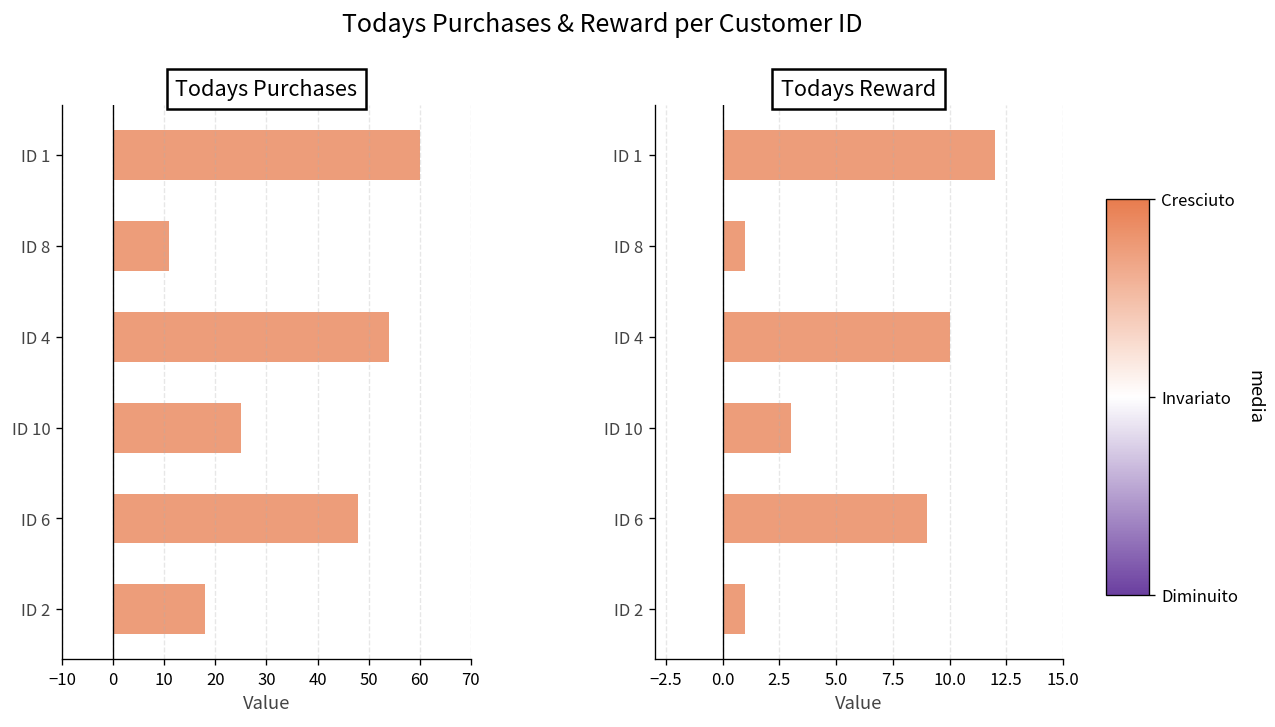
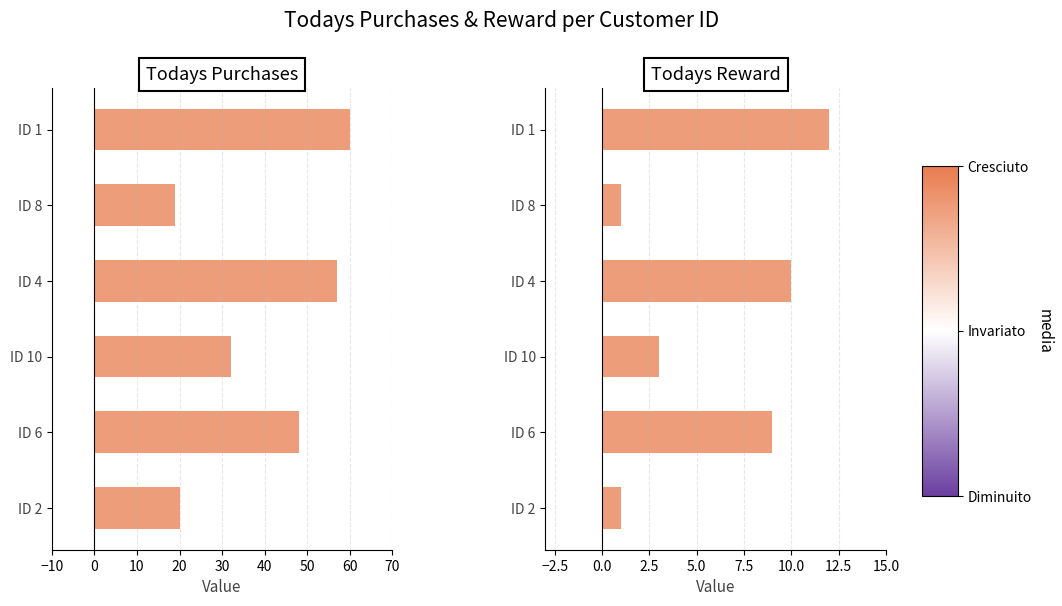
  {
    "Todays Purchases": {
      "ID 1": 60,
-     "ID 8": 11,
-     "ID 4": 54,
-     "ID 10": 25,
+     "ID 8": 19,
+     "ID 4": 57,
+     "ID 10": 32,
      "ID 6": 48,
-     "ID 2": 18
+     "ID 2": 20
    },
    "Todays Reward": {
      "ID 1": 12.0,
      "ID 8": 1.0,
      "ID 4": 10.0,
      "ID 10": 3.0,
      "ID 6": 9.0,
      "ID 2": 1.0
    }
  }
